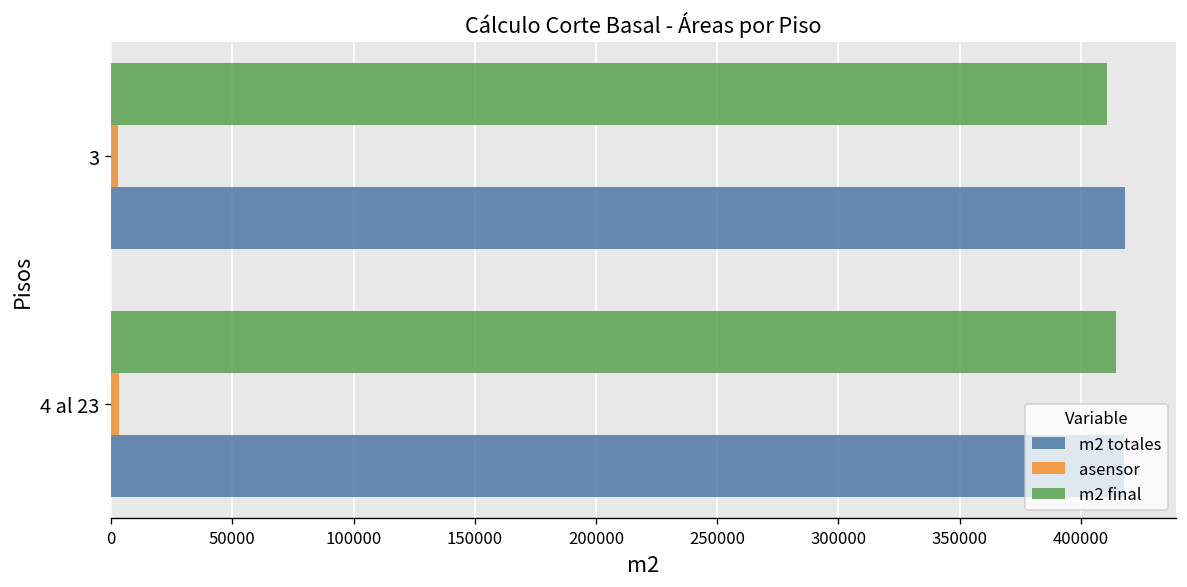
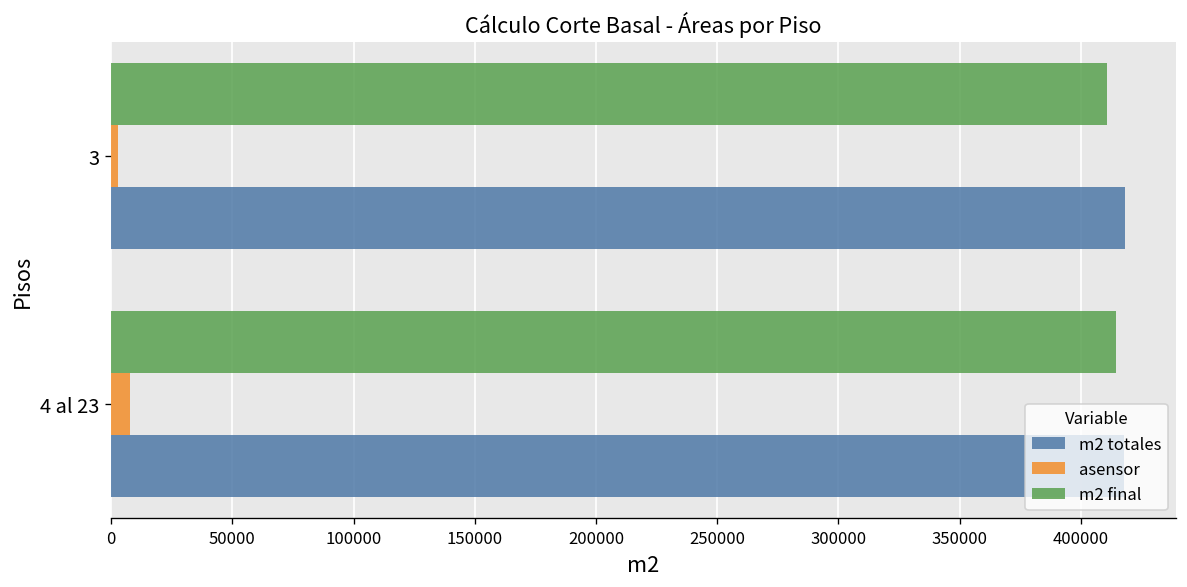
  {
    "m2 totales": {
      "3": 418000
    },
    "asensor": {
      "3": 3000,
-     "4 al 23": 3000
+     "4 al 23": 8000
    },
    "m2 final": {
      "3": 411000,
      "4 al 23": 414000
    }
  }
